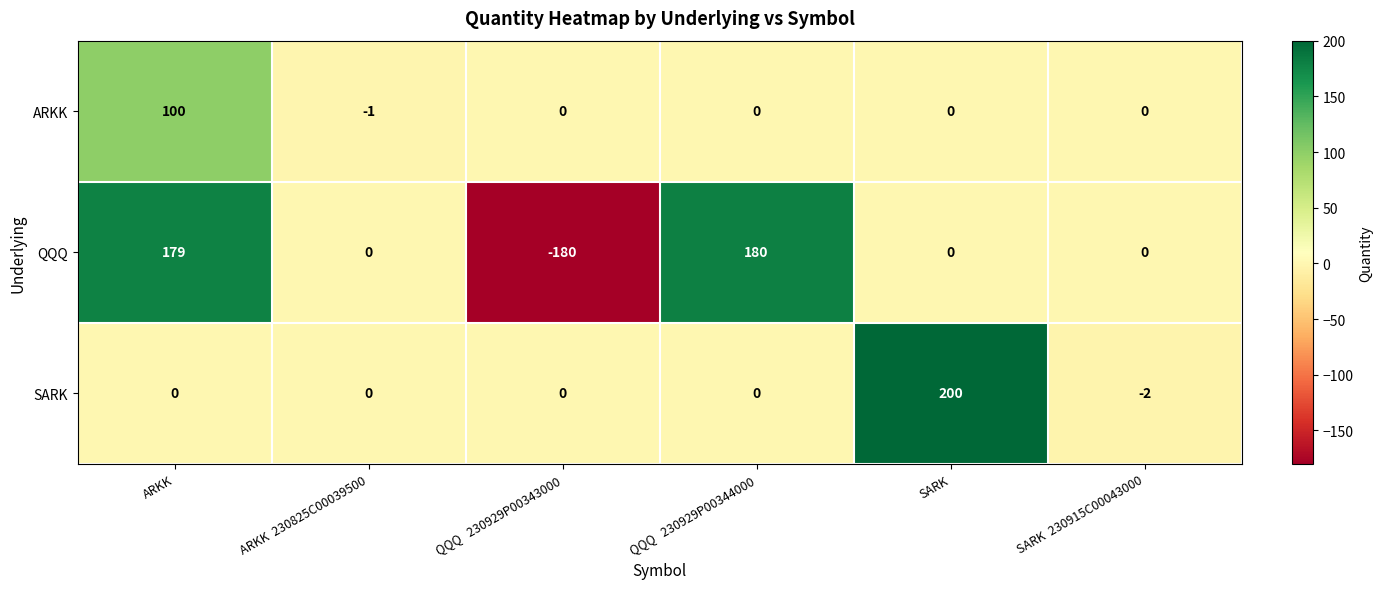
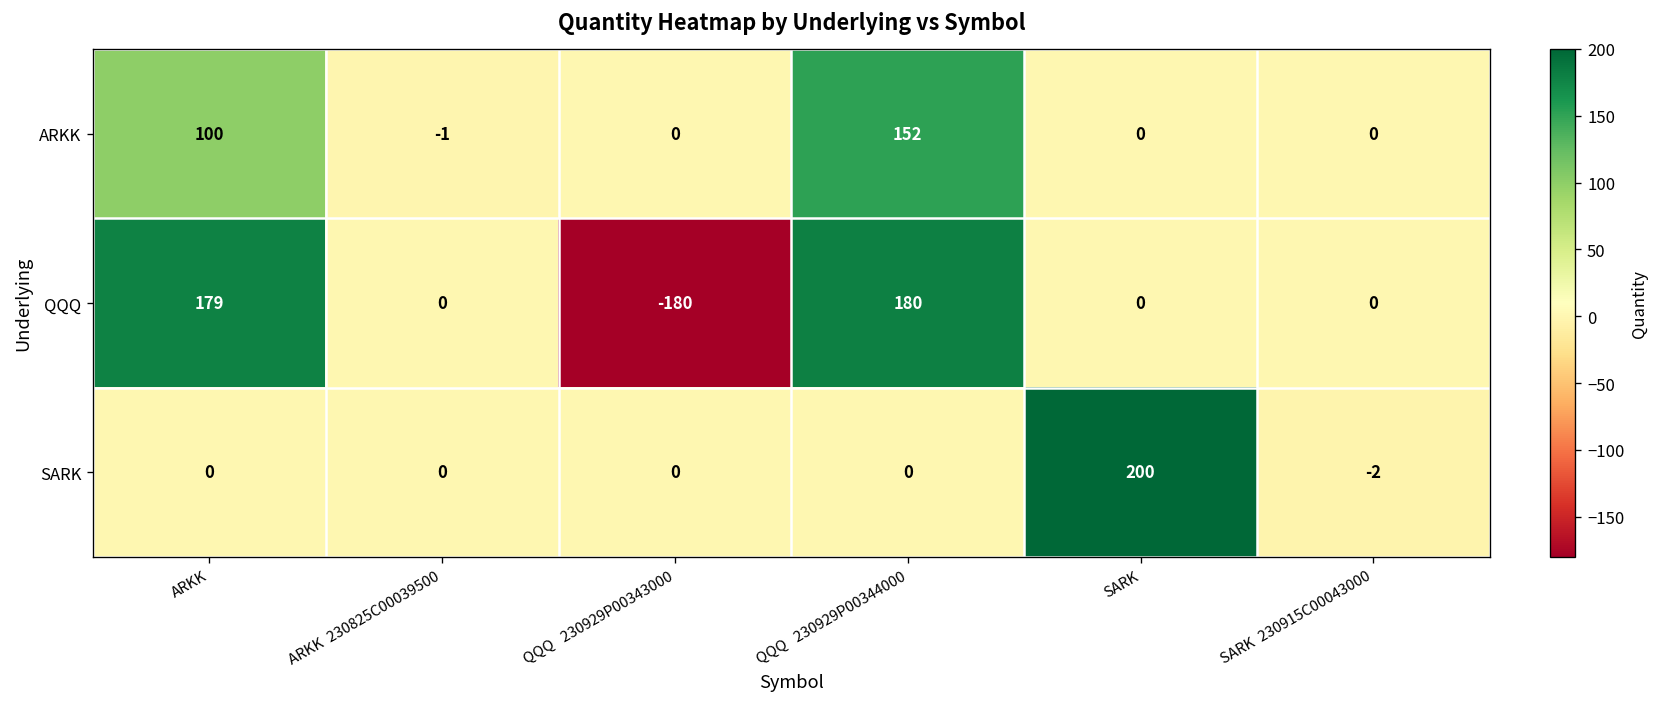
  {
    "ARKK": {
      "ARKK": 100,
      "ARKK 230825C00039500": -1,
      "QQQ 230929P00343000": 0,
-     "QQQ 230929P00344000": 0,
+     "QQQ 230929P00344000": 152,
      "SARK": 0,
      "SARK 230915C00043000": 0
    },
    "QQQ": {
      "ARKK": 179,
      "ARKK 230825C00039500": 0,
      "QQQ 230929P00343000": -180,
      "QQQ 230929P00344000": 180,
      "SARK": 0,
      "SARK 230915C00043000": 0
    },
    "SARK": {
      "ARKK": 0,
      "ARKK 230825C00039500": 0,
      "QQQ 230929P00343000": 0,
      "QQQ 230929P00344000": 0,
      "SARK": 200,
      "SARK 230915C00043000": -2
    }
  }
